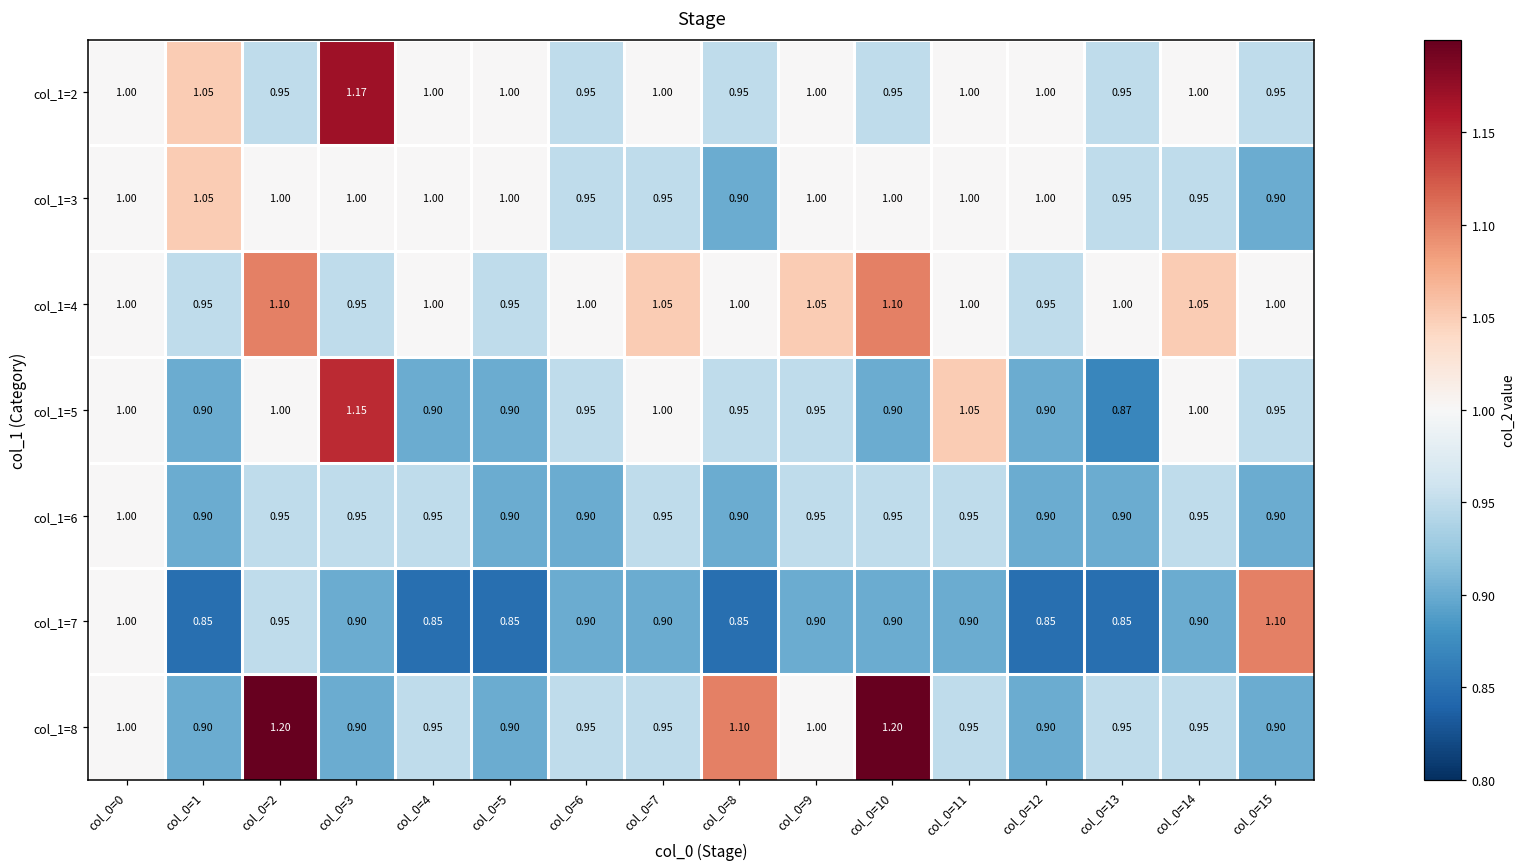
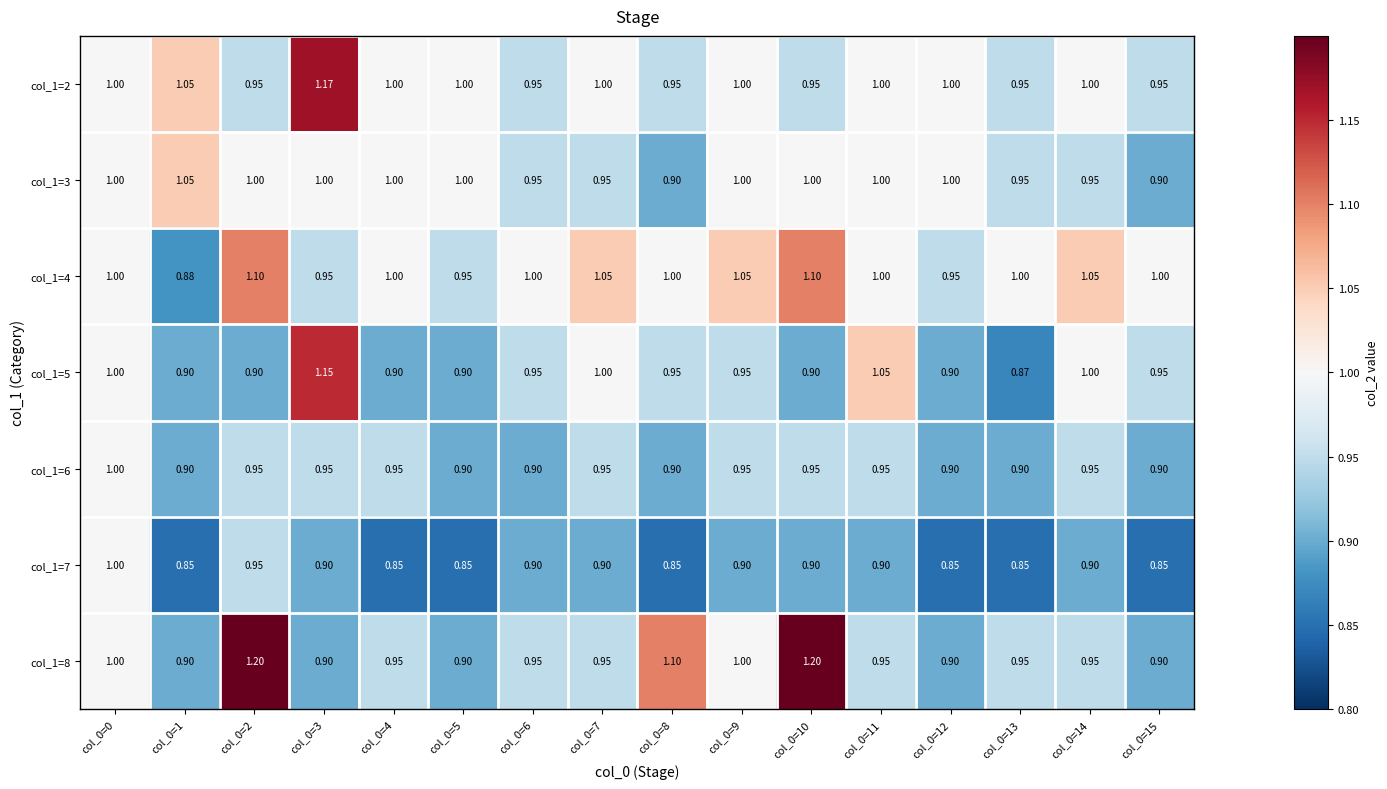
  {
    "col_1=2": {
      "col_0=0": 1.00,
      "col_0=1": 1.05,
      "col_0=2": 0.95,
      "col_0=3": 1.17,
      "col_0=4": 1.00,
      "col_0=5": 1.00,
      "col_0=6": 0.95,
      "col_0=7": 1.00,
      "col_0=8": 0.95,
      "col_0=9": 1.00,
      "col_0=10": 0.95,
      "col_0=11": 1.00,
      "col_0=12": 1.00,
      "col_0=13": 0.95,
      "col_0=14": 1.00,
      "col_0=15": 0.95
    },
    "col_1=3": {
      "col_0=0": 1.00,
      "col_0=1": 1.05,
      "col_0=2": 1.00,
      "col_0=3": 1.00,
      "col_0=4": 1.00,
      "col_0=5": 1.00,
      "col_0=6": 0.95,
      "col_0=7": 0.95,
      "col_0=8": 0.90,
      "col_0=9": 1.00,
      "col_0=10": 1.00,
      "col_0=11": 1.00,
      "col_0=12": 1.00,
      "col_0=13": 0.95,
      "col_0=14": 0.95,
      "col_0=15": 0.90
    },
    "col_1=4": {
      "col_0=0": 1.00,
-     "col_0=1": 0.95,
+     "col_0=1": 0.88,
      "col_0=2": 1.10,
      "col_0=3": 0.95,
      "col_0=4": 1.00,
      "col_0=5": 0.95,
      "col_0=6": 1.00,
      "col_0=7": 1.05,
      "col_0=8": 1.00,
      "col_0=9": 1.05,
      "col_0=10": 1.10,
      "col_0=11": 1.00,
      "col_0=12": 0.95,
      "col_0=13": 1.00,
      "col_0=14": 1.05,
      "col_0=15": 1.00
    },
    "col_1=5": {
      "col_0=0": 1.00,
      "col_0=1": 0.90,
-     "col_0=2": 1.00,
+     "col_0=2": 0.90,
      "col_0=3": 1.15,
      "col_0=4": 0.90,
      "col_0=5": 0.90,
      "col_0=6": 0.95,
      "col_0=7": 1.00,
      "col_0=8": 0.95,
      "col_0=9": 0.95,
      "col_0=10": 0.90,
      "col_0=11": 1.05,
      "col_0=12": 0.90,
      "col_0=13": 0.87,
      "col_0=14": 1.00,
      "col_0=15": 0.95
    },
    "col_1=6": {
      "col_0=0": 1.00,
      "col_0=1": 0.90,
      "col_0=2": 0.95,
      "col_0=3": 0.95,
      "col_0=4": 0.95,
      "col_0=5": 0.90,
      "col_0=6": 0.90,
      "col_0=7": 0.95,
      "col_0=8": 0.90,
      "col_0=9": 0.95,
      "col_0=10": 0.95,
      "col_0=11": 0.95,
      "col_0=12": 0.90,
      "col_0=13": 0.90,
      "col_0=14": 0.95,
      "col_0=15": 0.90
    },
    "col_1=7": {
      "col_0=0": 1.00,
      "col_0=1": 0.85,
      "col_0=2": 0.95,
      "col_0=3": 0.90,
      "col_0=4": 0.85,
      "col_0=5": 0.85,
      "col_0=6": 0.90,
      "col_0=7": 0.90,
      "col_0=8": 0.85,
      "col_0=9": 0.90,
      "col_0=10": 0.90,
      "col_0=11": 0.90,
      "col_0=12": 0.85,
      "col_0=13": 0.85,
      "col_0=14": 0.90,
-     "col_0=15": 1.10
+     "col_0=15": 0.85
    },
    "col_1=8": {
      "col_0=0": 1.00,
      "col_0=1": 0.90,
      "col_0=2": 1.20,
      "col_0=3": 0.90,
      "col_0=4": 0.95,
      "col_0=5": 0.90,
      "col_0=6": 0.95,
      "col_0=7": 0.95,
      "col_0=8": 1.10,
      "col_0=9": 1.00,
      "col_0=10": 1.20,
      "col_0=11": 0.95,
      "col_0=12": 0.90,
      "col_0=13": 0.95,
      "col_0=14": 0.95,
      "col_0=15": 0.90
    }
  }
